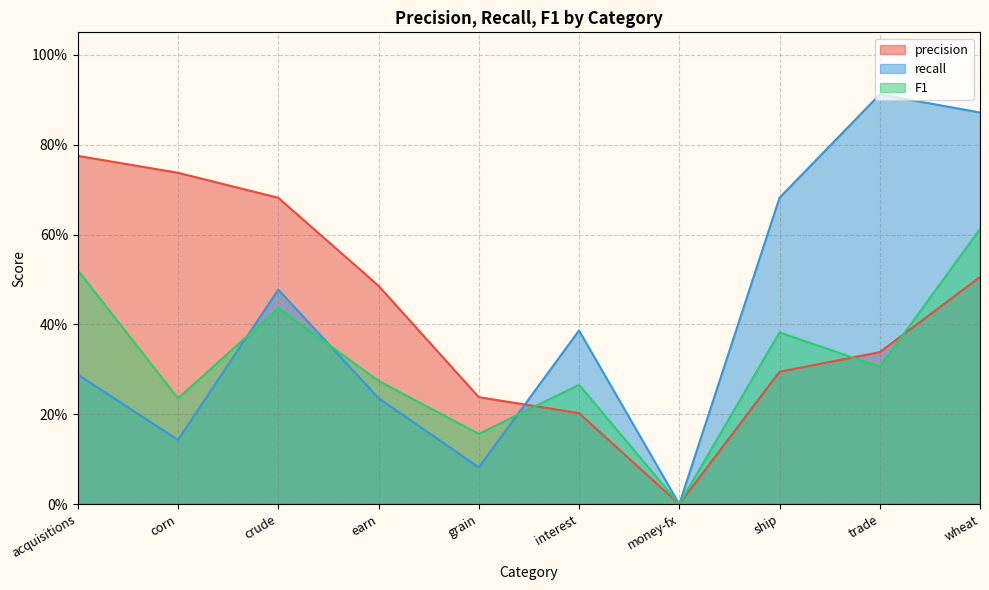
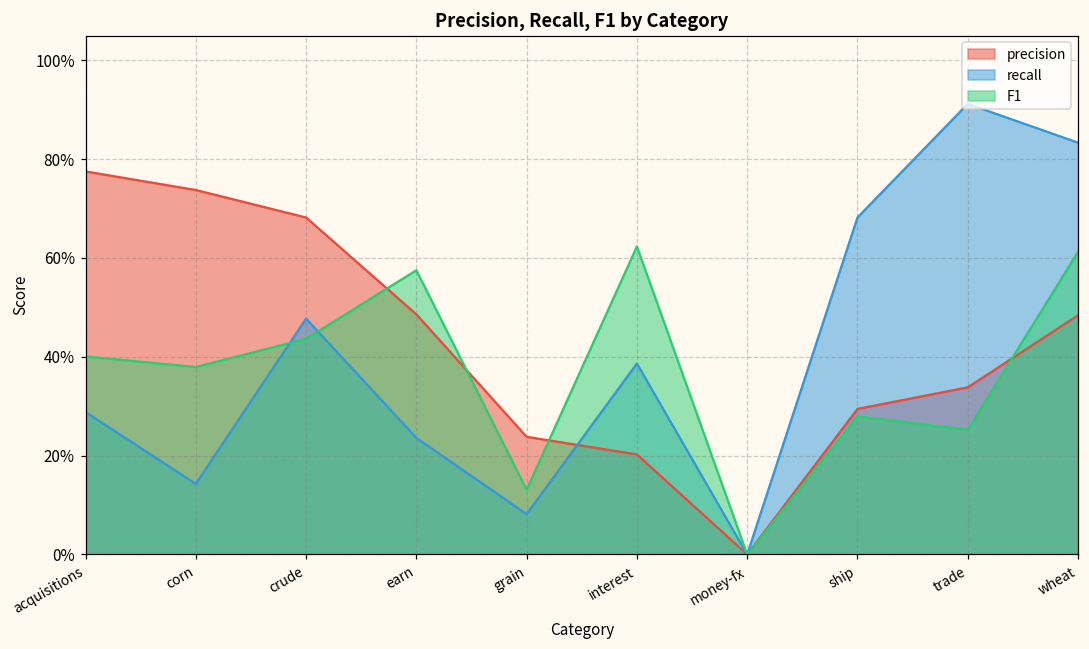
  {
    "precision": {
      "acquisitions": "78%",
      "corn": "74%",
      "crude": "68%",
      "earn": "49%",
      "grain": "24%",
      "interest": "20%",
      "ship": "29%",
      "trade": "34%",
-     "wheat": "51%"
+     "wheat": "48%"
    },
    "recall": {
      "acquisitions": "29%",
      "corn": "14%",
      "crude": "48%",
      "earn": "24%",
      "grain": "8%",
      "interest": "39%",
      "ship": "68%",
-     "wheat": "87%"
+     "wheat": "83%"
    },
    "F1": {
-     "acquisitions": "52%",
-     "corn": "24%",
+     "acquisitions": "40%",
+     "corn": "38%",
      "crude": "44%",
-     "earn": "27%",
-     "grain": "16%",
-     "interest": "27%",
-     "ship": "38%",
-     "trade": "31%",
+     "earn": "58%",
+     "grain": "13%",
+     "interest": "62%",
+     "ship": "28%",
+     "trade": "25%",
      "wheat": "61%"
    }
  }
